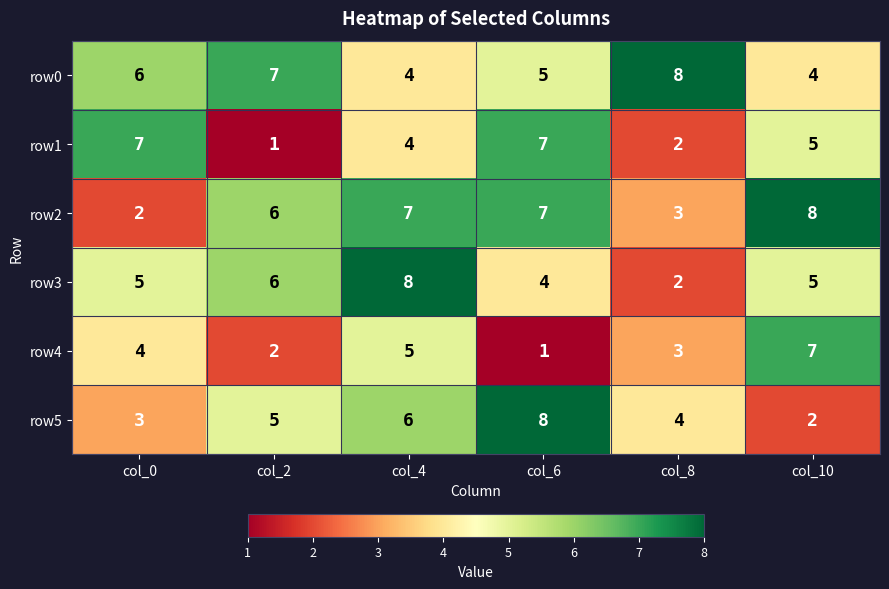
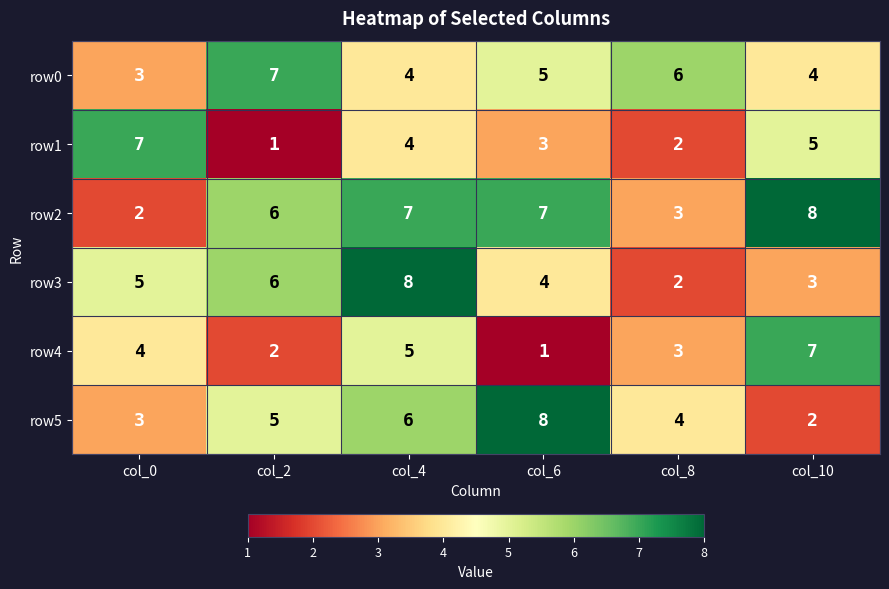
  {
    "row0": {
-     "col_0": 6,
+     "col_0": 3,
      "col_2": 7,
      "col_4": 4,
      "col_6": 5,
-     "col_8": 8,
+     "col_8": 6,
      "col_10": 4
    },
    "row1": {
      "col_0": 7,
      "col_2": 1,
      "col_4": 4,
-     "col_6": 7,
+     "col_6": 3,
      "col_8": 2,
      "col_10": 5
    },
    "row2": {
      "col_0": 2,
      "col_2": 6,
      "col_4": 7,
      "col_6": 7,
      "col_8": 3,
      "col_10": 8
    },
    "row3": {
      "col_0": 5,
      "col_2": 6,
      "col_4": 8,
      "col_6": 4,
      "col_8": 2,
-     "col_10": 5
+     "col_10": 3
    },
    "row4": {
      "col_0": 4,
      "col_2": 2,
      "col_4": 5,
      "col_6": 1,
      "col_8": 3,
      "col_10": 7
    },
    "row5": {
      "col_0": 3,
      "col_2": 5,
      "col_4": 6,
      "col_6": 8,
      "col_8": 4,
      "col_10": 2
    }
  }
